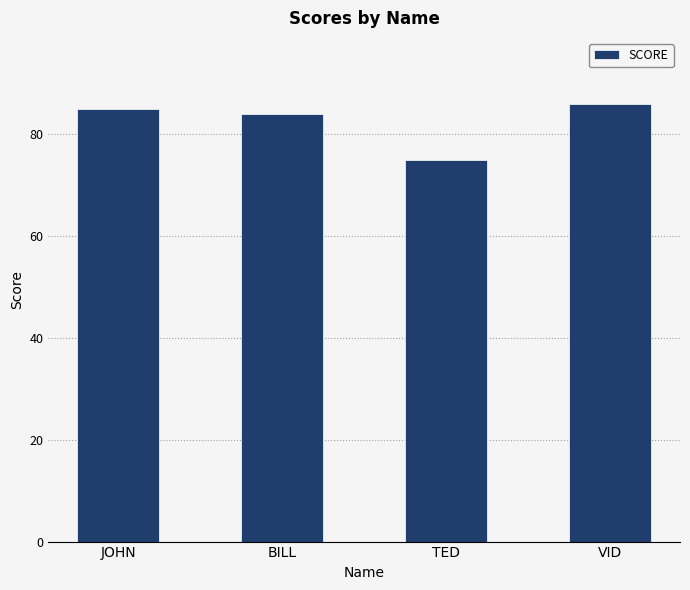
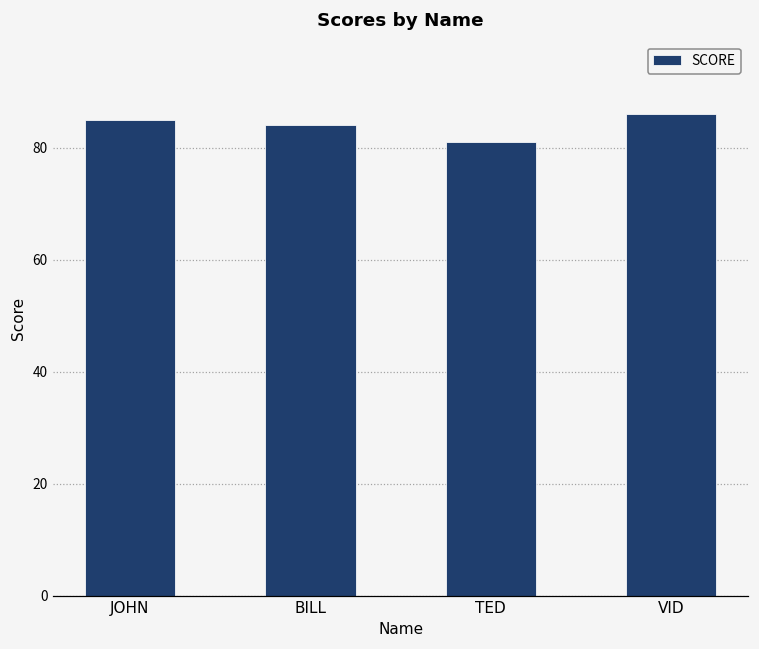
  {
    "JOHN": 85,
    "BILL": 84,
-   "TED": 75,
+   "TED": 81,
    "VID": 86
  }
